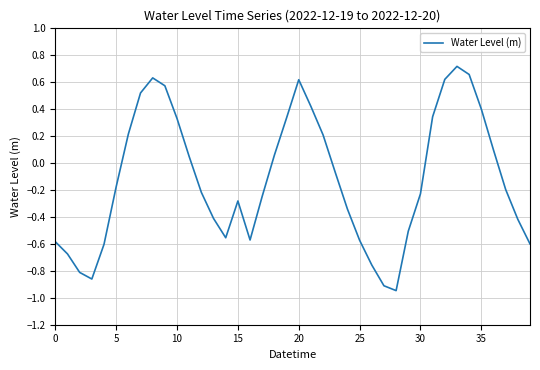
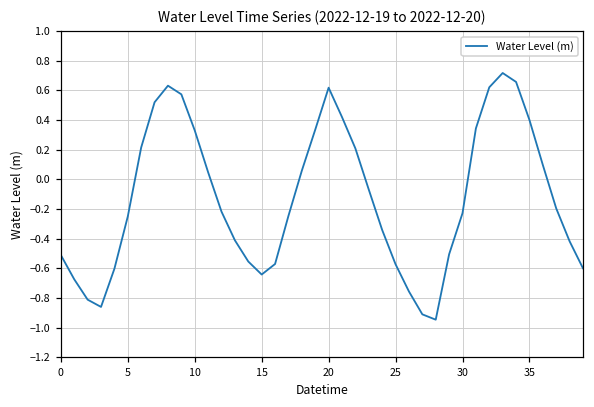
  {
-   "0": -0.58,
-   "5": -0.18,
+   "0": -0.51,
+   "5": -0.25,
    "10": 0.33,
-   "15": -0.28,
+   "15": -0.64,
    "20": 0.62,
    "25": -0.57,
    "30": -0.23,
    "35": 0.40
  }
